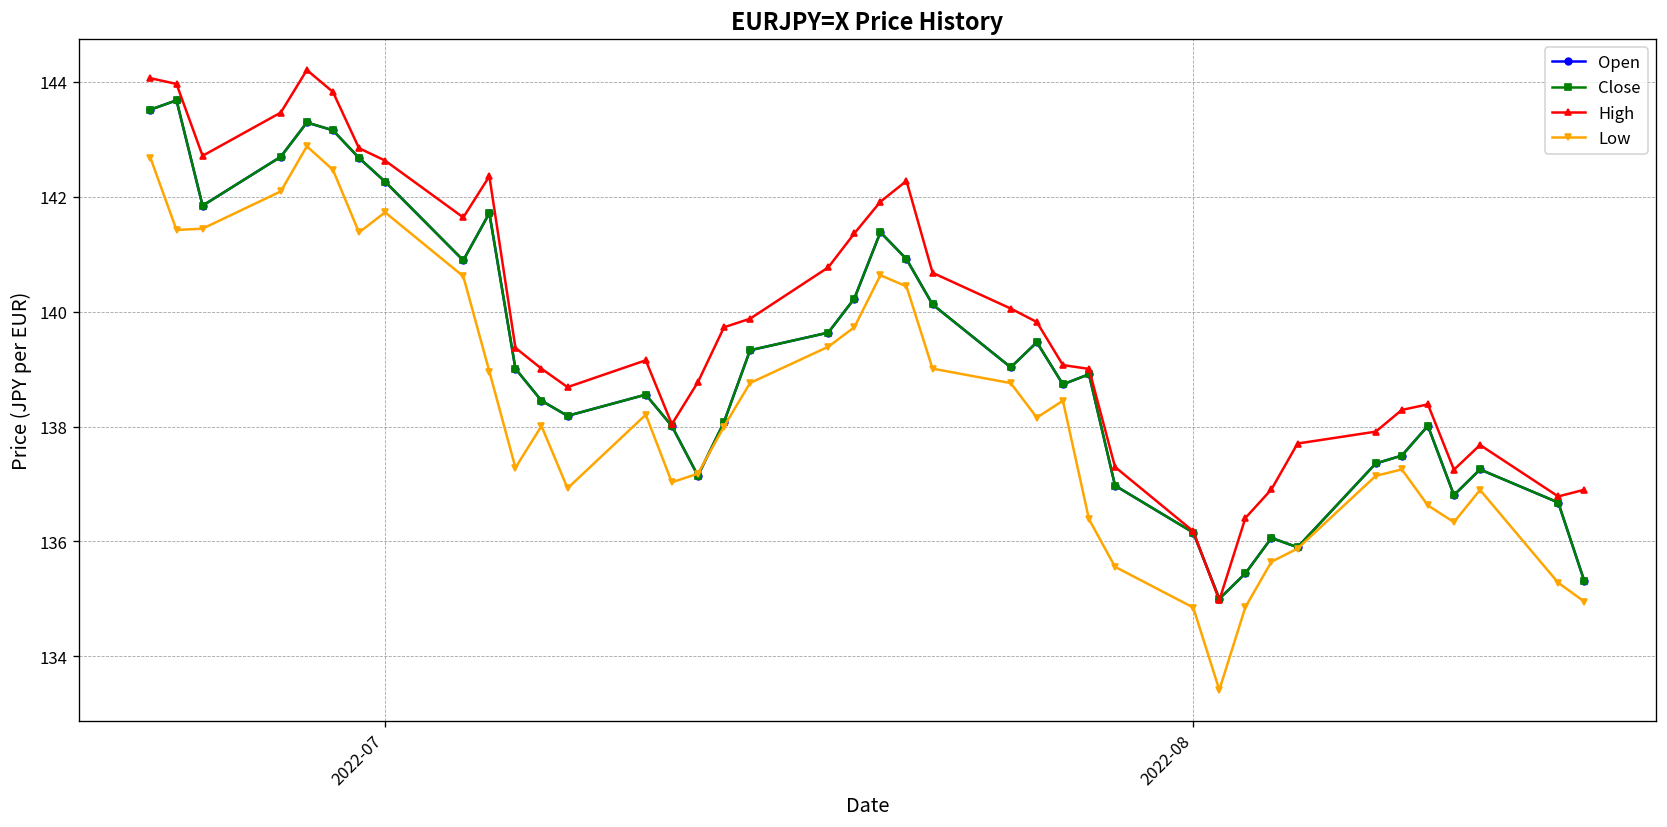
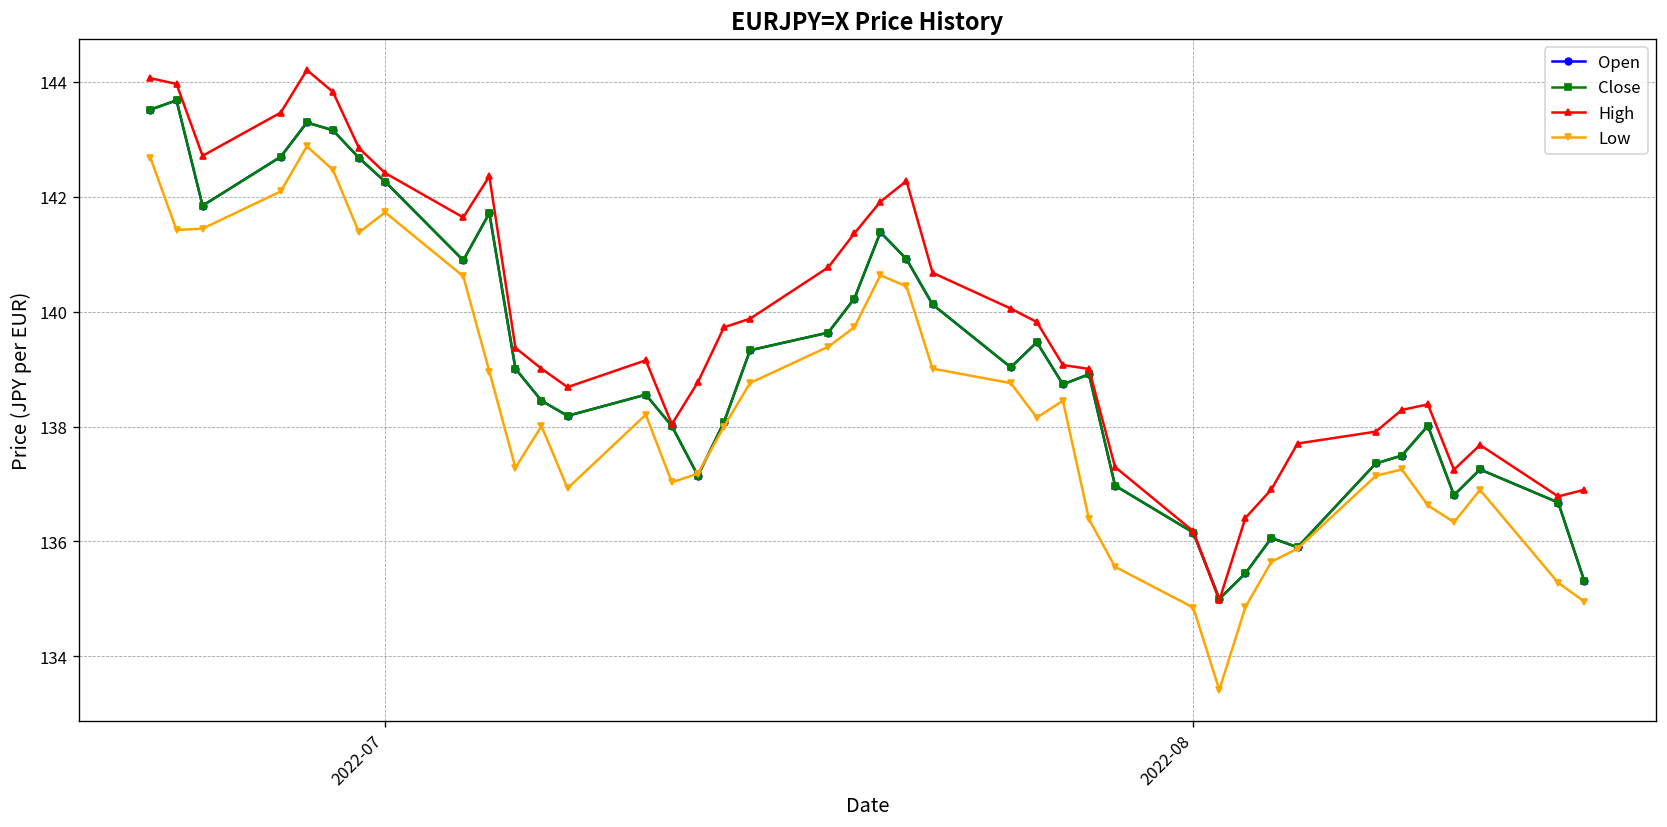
  {
    "Close": {
      "2022-07": 142.3
    },
    "High": {
-     "2022-07": 142.6
+     "2022-07": 142.4
    },
    "Low": {
      "2022-07": 141.7,
      "2022-08": 134.9
    }
  }
